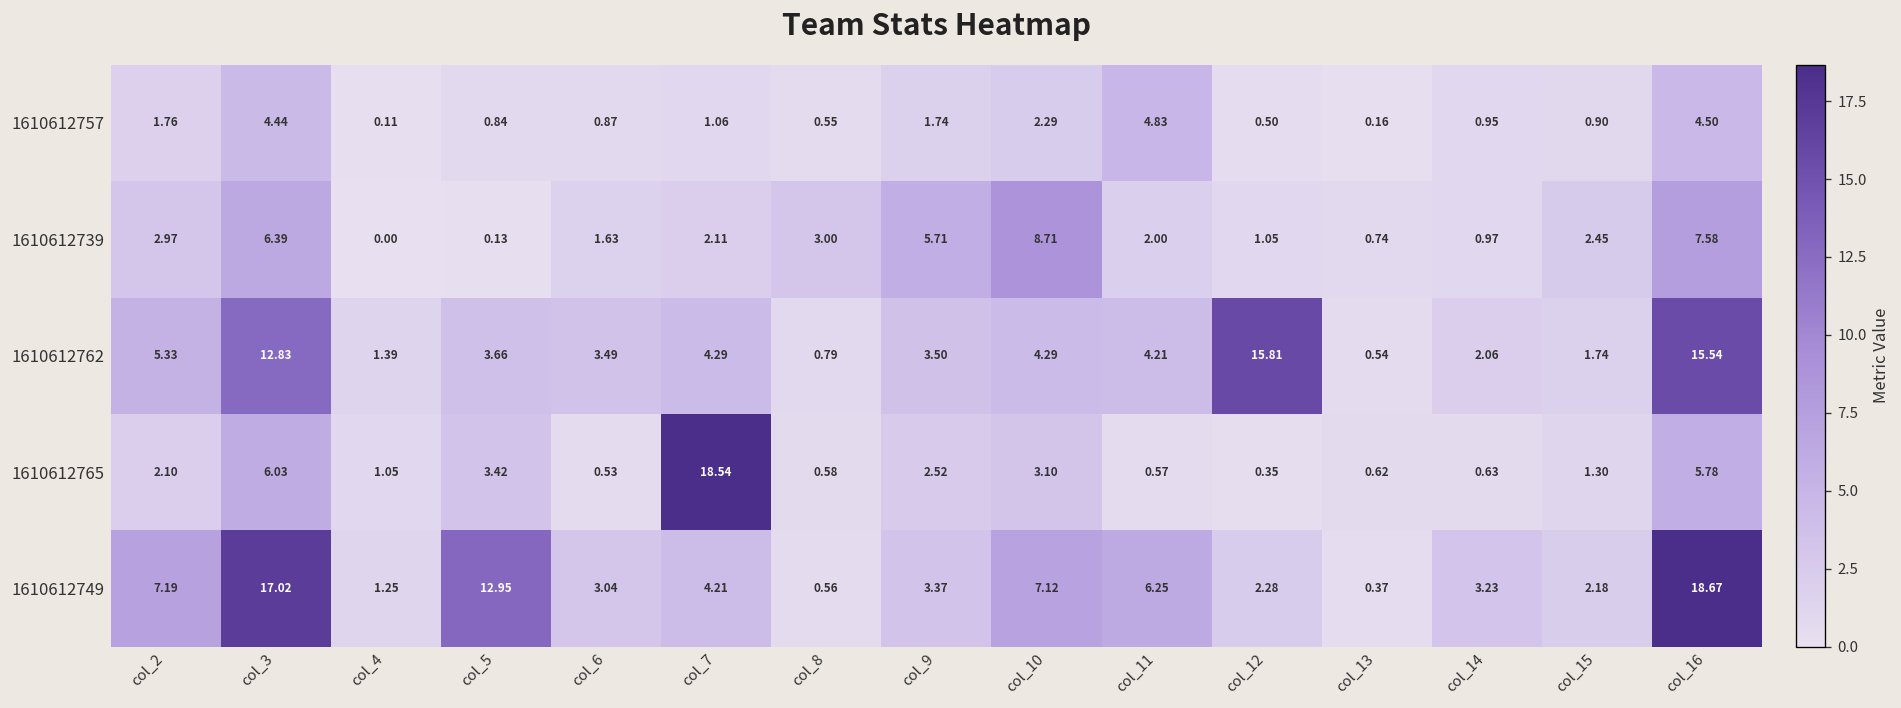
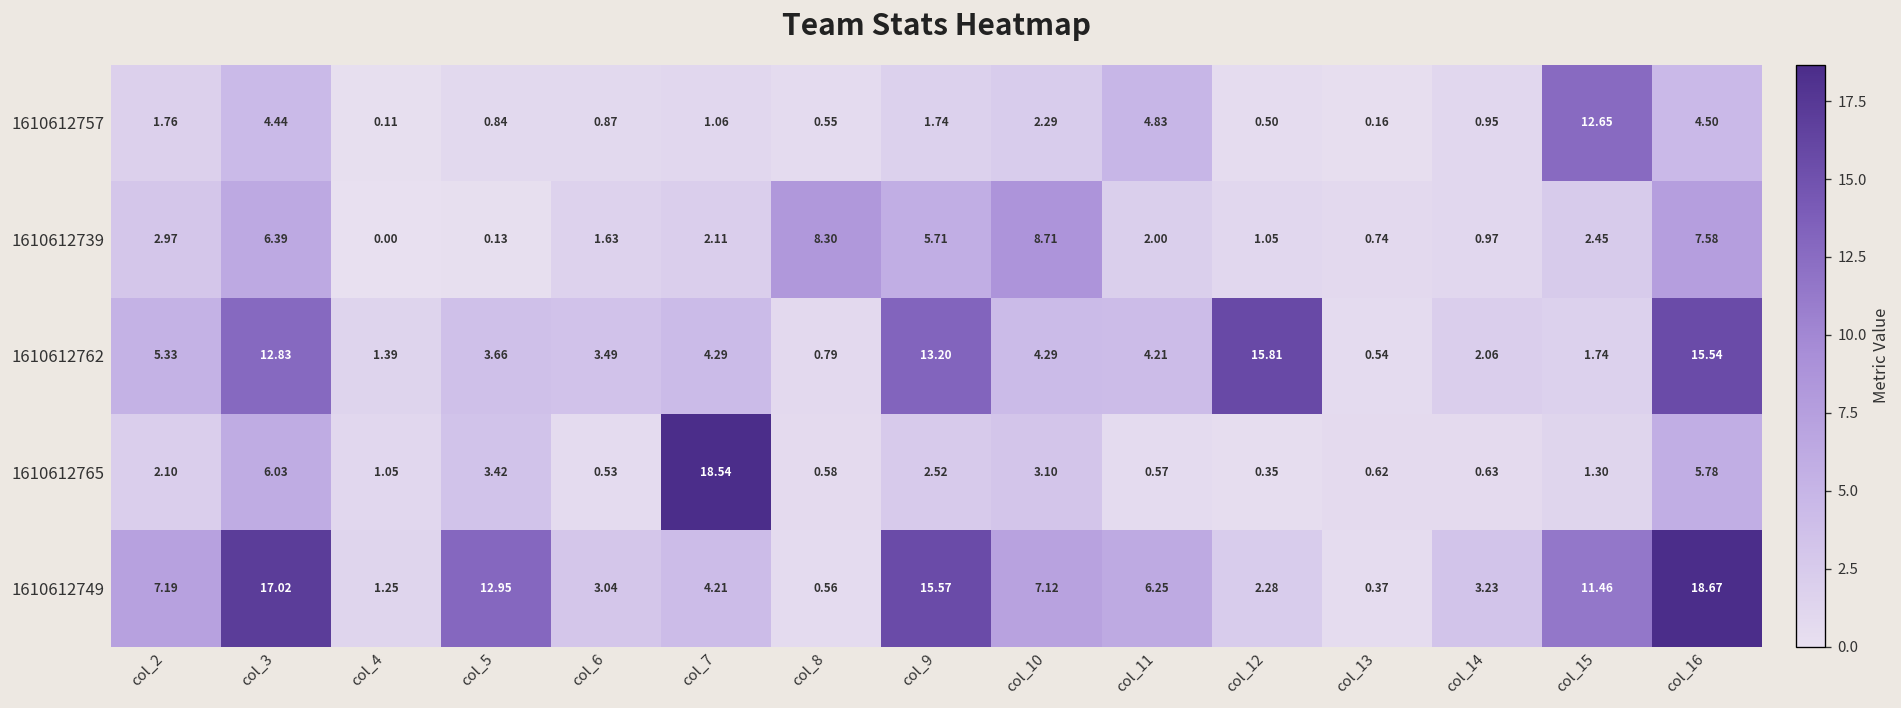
  {
    "1610612757": {
      "col_2": 1.76,
      "col_3": 4.44,
      "col_4": 0.11,
      "col_5": 0.84,
      "col_6": 0.87,
      "col_7": 1.06,
      "col_8": 0.55,
      "col_9": 1.74,
      "col_10": 2.29,
      "col_11": 4.83,
      "col_12": 0.50,
      "col_13": 0.16,
      "col_14": 0.95,
-     "col_15": 0.90,
+     "col_15": 12.65,
      "col_16": 4.50
    },
    "1610612739": {
      "col_2": 2.97,
      "col_3": 6.39,
      "col_4": 0.00,
      "col_5": 0.13,
      "col_6": 1.63,
      "col_7": 2.11,
-     "col_8": 3.00,
+     "col_8": 8.30,
      "col_9": 5.71,
      "col_10": 8.71,
      "col_11": 2.00,
      "col_12": 1.05,
      "col_13": 0.74,
      "col_14": 0.97,
      "col_15": 2.45,
      "col_16": 7.58
    },
    "1610612762": {
      "col_2": 5.33,
      "col_3": 12.83,
      "col_4": 1.39,
      "col_5": 3.66,
      "col_6": 3.49,
      "col_7": 4.29,
      "col_8": 0.79,
-     "col_9": 3.50,
+     "col_9": 13.20,
      "col_10": 4.29,
      "col_11": 4.21,
      "col_12": 15.81,
      "col_13": 0.54,
      "col_14": 2.06,
      "col_15": 1.74,
      "col_16": 15.54
    },
    "1610612765": {
      "col_2": 2.10,
      "col_3": 6.03,
      "col_4": 1.05,
      "col_5": 3.42,
      "col_6": 0.53,
      "col_7": 18.54,
      "col_8": 0.58,
      "col_9": 2.52,
      "col_10": 3.10,
      "col_11": 0.57,
      "col_12": 0.35,
      "col_13": 0.62,
      "col_14": 0.63,
      "col_15": 1.30,
      "col_16": 5.78
    },
    "1610612749": {
      "col_2": 7.19,
      "col_3": 17.02,
      "col_4": 1.25,
      "col_5": 12.95,
      "col_6": 3.04,
      "col_7": 4.21,
      "col_8": 0.56,
-     "col_9": 3.37,
+     "col_9": 15.57,
      "col_10": 7.12,
      "col_11": 6.25,
      "col_12": 2.28,
      "col_13": 0.37,
      "col_14": 3.23,
-     "col_15": 2.18,
+     "col_15": 11.46,
      "col_16": 18.67
    }
  }
